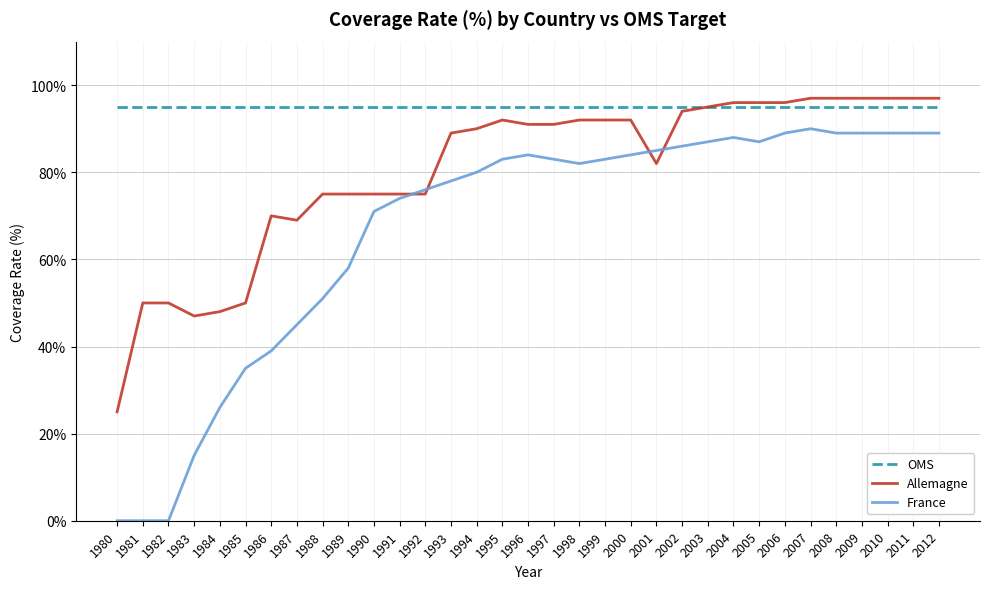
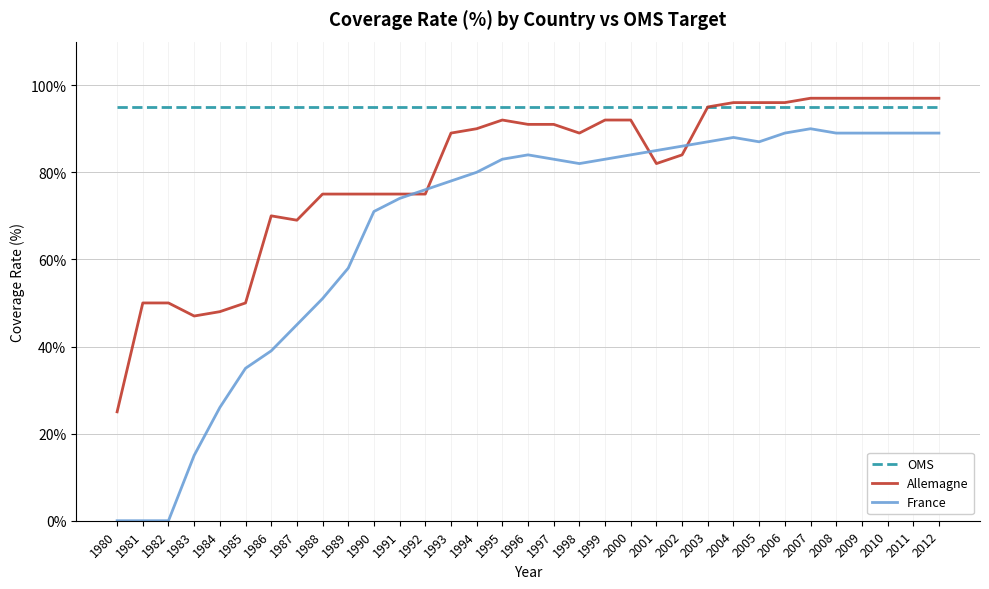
  {
    "OMS": {
      "1980": "95%",
      "1981": "95%",
      "1982": "95%",
      "1983": "95%",
      "1984": "95%",
      "1985": "95%",
      "1986": "95%",
      "1987": "95%",
      "1988": "95%",
      "1989": "95%",
      "1990": "95%",
      "1991": "95%",
      "1992": "95%",
      "1993": "95%",
      "1994": "95%",
      "1995": "95%",
      "1996": "95%",
      "1997": "95%",
      "1998": "95%",
      "1999": "95%",
      "2000": "95%",
      "2001": "95%",
      "2002": "95%",
      "2004": "95%",
      "2005": "95%",
      "2006": "95%",
      "2007": "95%",
      "2008": "95%",
      "2009": "95%",
      "2010": "95%",
      "2011": "95%",
      "2012": "95%"
    },
    "Allemagne": {
      "1980": "25%",
      "1981": "50%",
      "1982": "50%",
      "1983": "47%",
      "1984": "48%",
      "1985": "50%",
      "1986": "70%",
      "1987": "69%",
      "1988": "75%",
      "1989": "75%",
      "1990": "75%",
      "1991": "75%",
      "1992": "75%",
      "1993": "89%",
      "1994": "90%",
      "1995": "92%",
      "1996": "91%",
      "1997": "91%",
-     "1998": "92%",
+     "1998": "89%",
      "1999": "92%",
      "2000": "92%",
      "2001": "82%",
-     "2002": "94%",
+     "2002": "84%",
      "2004": "96%",
      "2005": "96%",
      "2006": "96%",
      "2007": "97%",
      "2008": "97%",
      "2009": "97%",
      "2010": "97%",
      "2011": "97%",
      "2012": "97%"
    },
    "France": {
      "1980": "0%",
      "1981": "0%",
      "1982": "0%",
      "1983": "15%",
      "1984": "26%",
      "1985": "35%",
      "1986": "39%",
      "1987": "45%",
      "1988": "51%",
      "1989": "58%",
      "1990": "71%",
      "1991": "74%",
      "1992": "76%",
      "1993": "78%",
      "1994": "80%",
      "1995": "83%",
      "1996": "84%",
      "1997": "83%",
      "1998": "82%",
      "1999": "83%",
      "2000": "84%",
      "2001": "85%",
      "2002": "86%",
      "2003": "87%",
      "2004": "88%",
      "2005": "87%",
      "2006": "89%",
      "2007": "90%",
      "2008": "89%",
      "2009": "89%",
      "2010": "89%",
      "2011": "89%",
      "2012": "89%"
    }
  }
